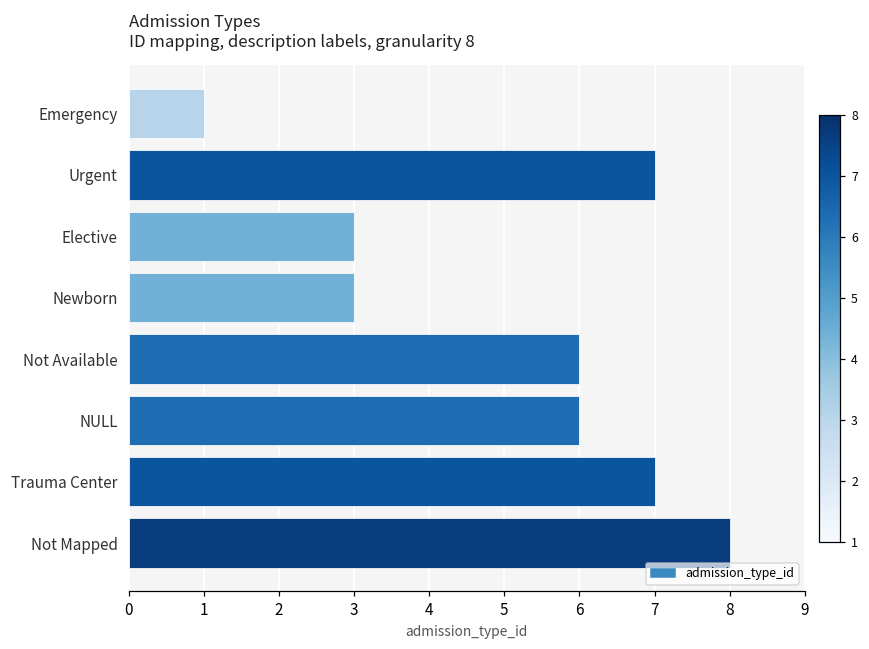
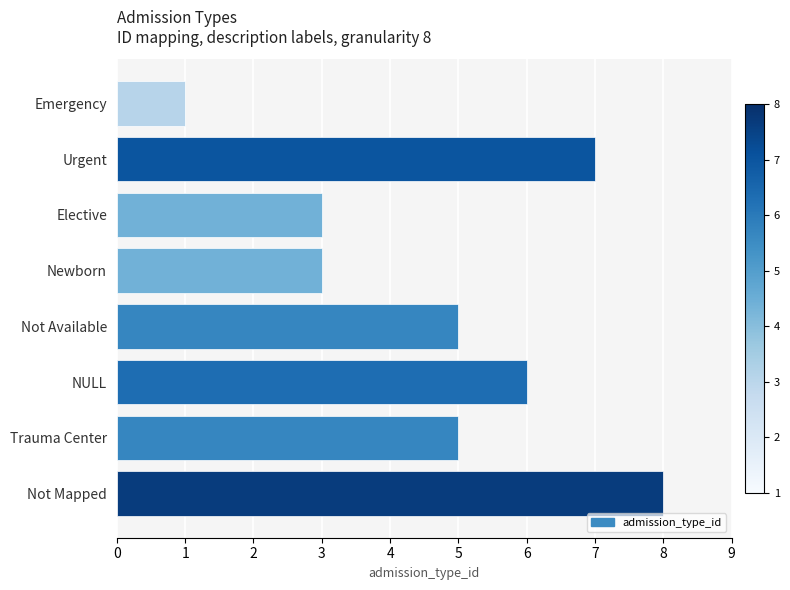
  {
    "Emergency": 1,
    "Urgent": 7,
    "Elective": 3,
    "Newborn": 3,
-   "Not Available": 6,
+   "Not Available": 5,
    "NULL": 6,
-   "Trauma Center": 7,
+   "Trauma Center": 5,
    "Not Mapped": 8
  }
